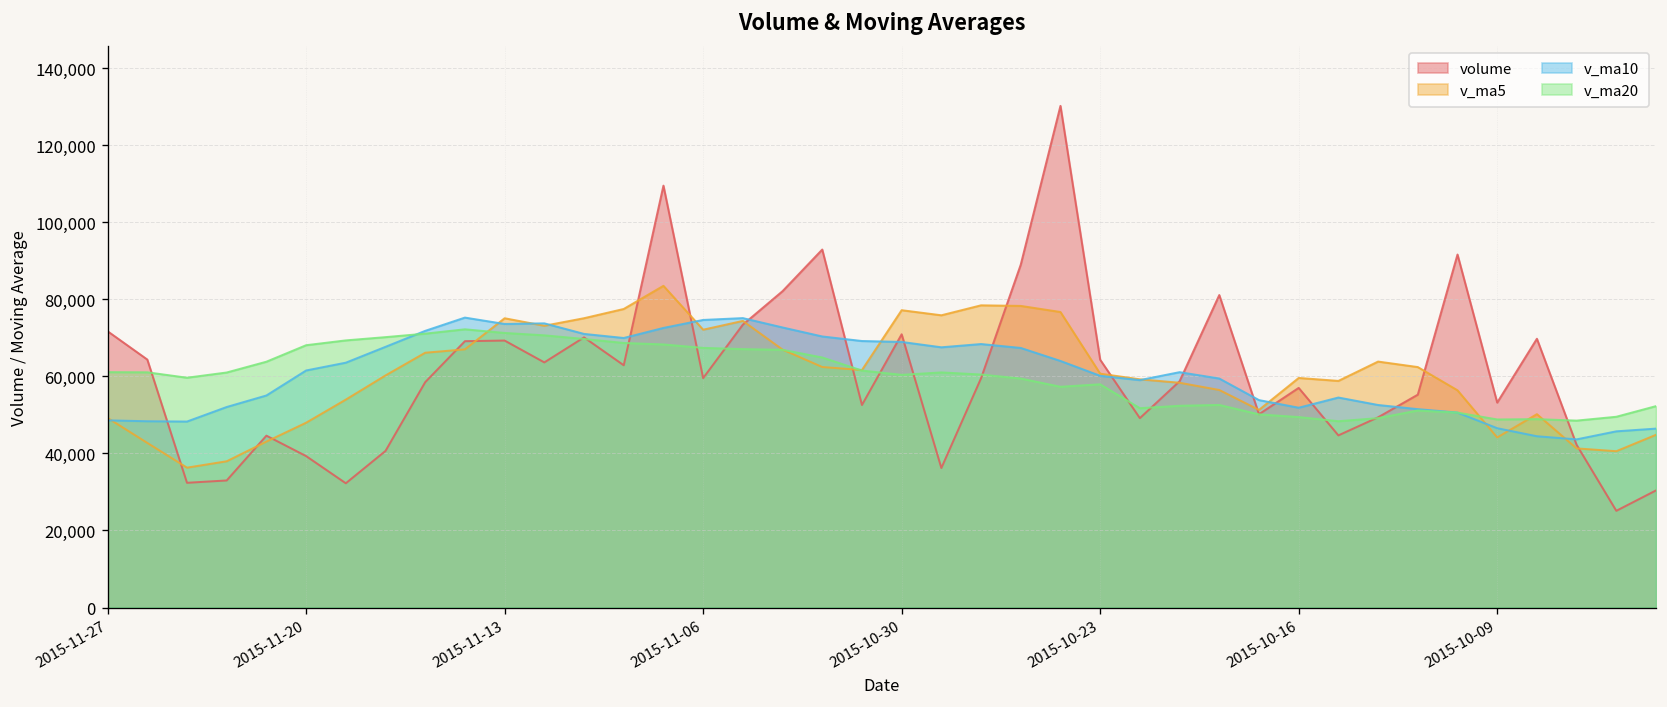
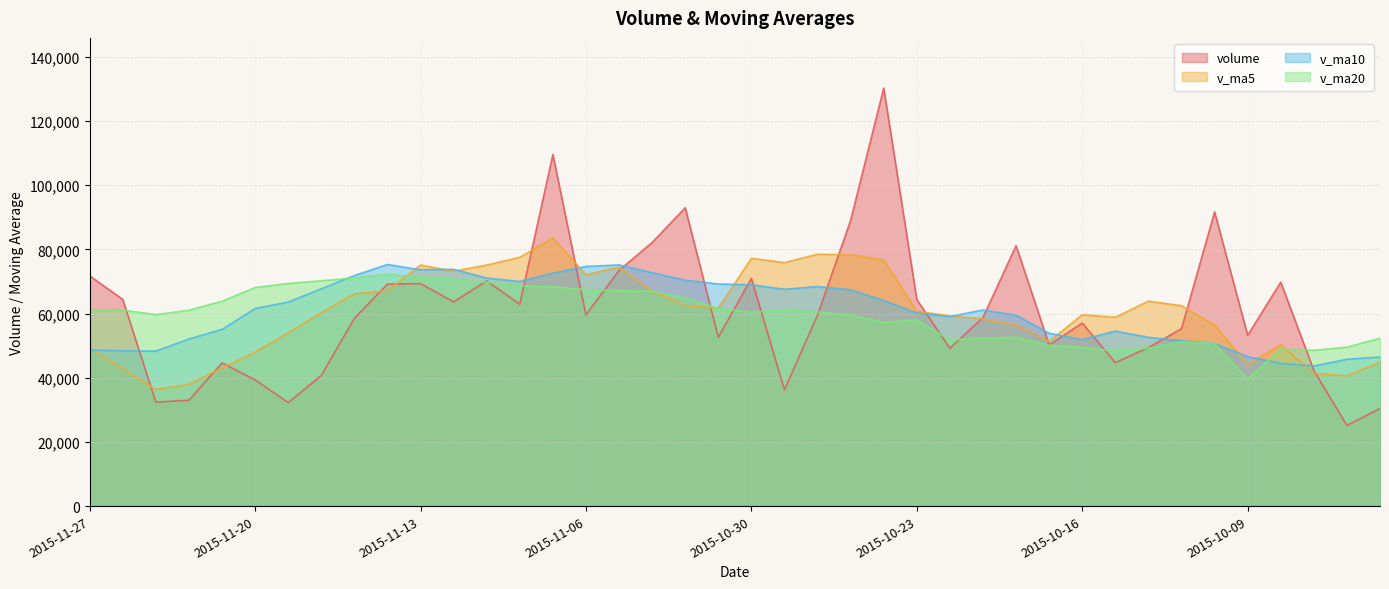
  {
    "v_ma10": {
      "2015-11-20": "62,000",
      "2015-11-13": "74,000",
      "2015-11-06": "75,000",
      "2015-10-30": "69,000",
      "2015-10-16": "52,000",
      "2015-10-09": "47,000"
    },
    "v_ma20": {
      "2015-11-27": "61,000",
      "2015-11-20": "68,000",
      "2015-11-13": "71,000",
      "2015-11-06": "67,000",
      "2015-10-30": "60,000",
      "2015-10-23": "58,000",
      "2015-10-16": "49,000",
-     "2015-10-09": "49,000"
+     "2015-10-09": "39,000"
    }
  }
